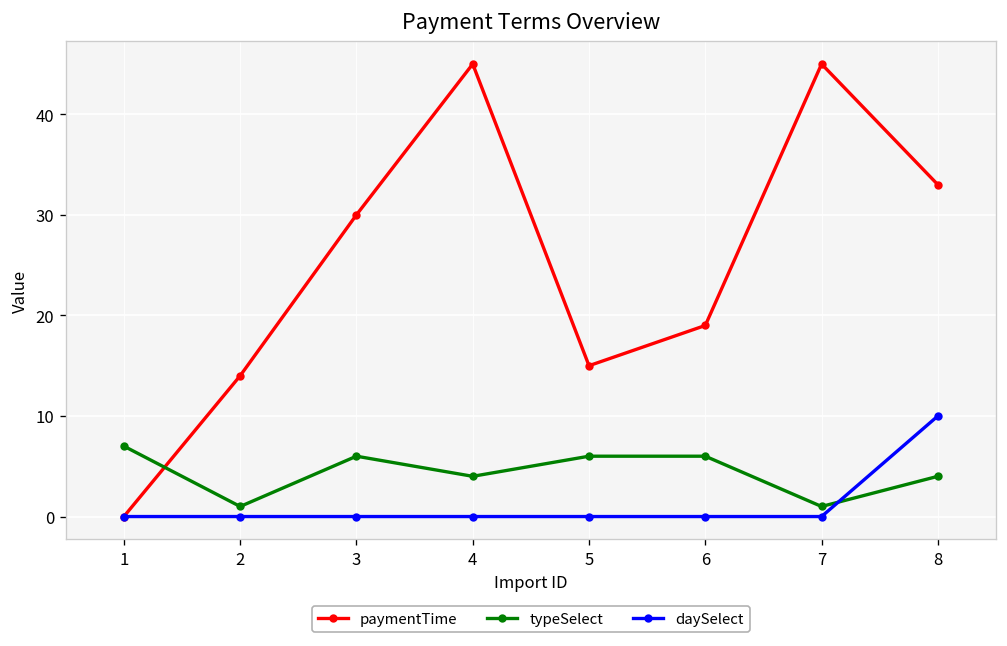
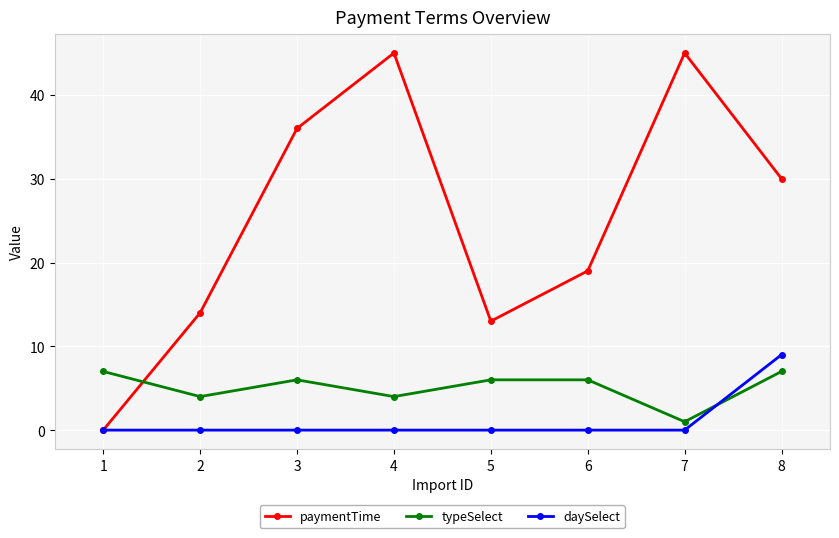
  {
    "paymentTime": {
      "2": 14,
-     "3": 30,
+     "3": 36,
      "4": 45,
-     "5": 15,
+     "5": 13,
      "6": 19,
      "7": 45,
-     "8": 33
+     "8": 30
    },
    "typeSelect": {
      "1": 7,
-     "2": 1,
+     "2": 4,
      "3": 6,
      "4": 4,
      "5": 6,
      "6": 6,
      "7": 1,
-     "8": 4
+     "8": 7
    },
    "daySelect": {
      "2": 0,
      "3": 0,
      "4": 0,
      "5": 0,
      "6": 0,
      "7": 0,
-     "8": 10
+     "8": 9
    }
  }
